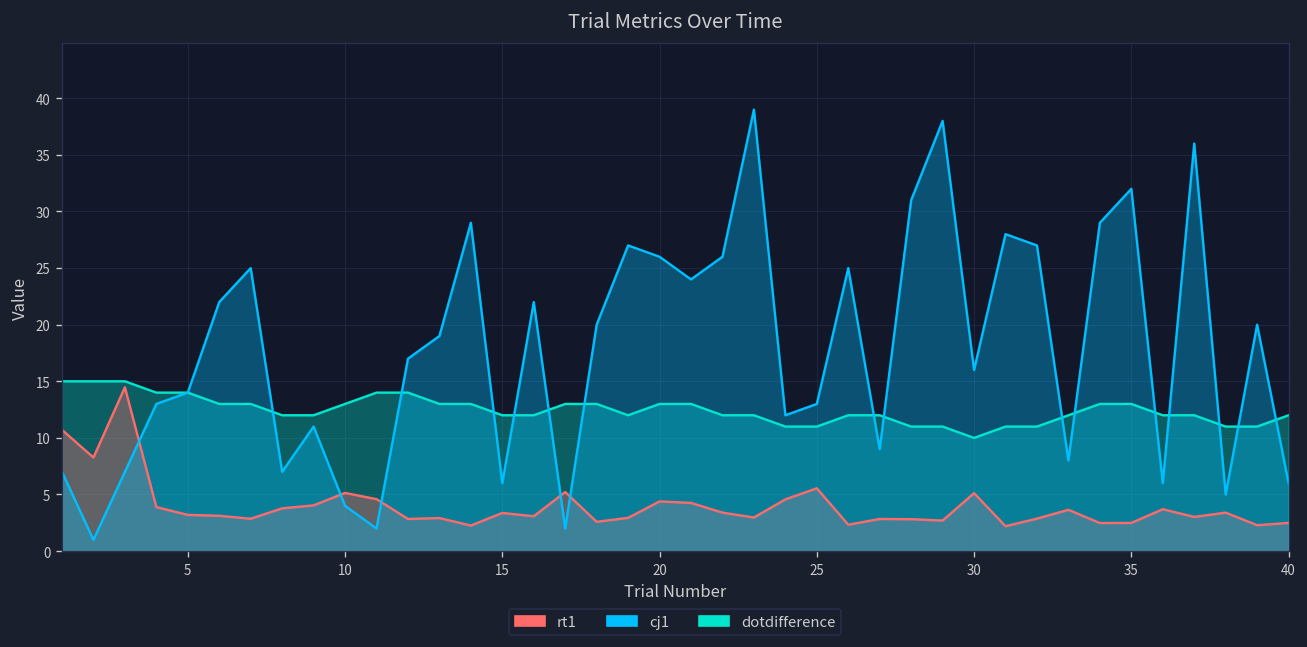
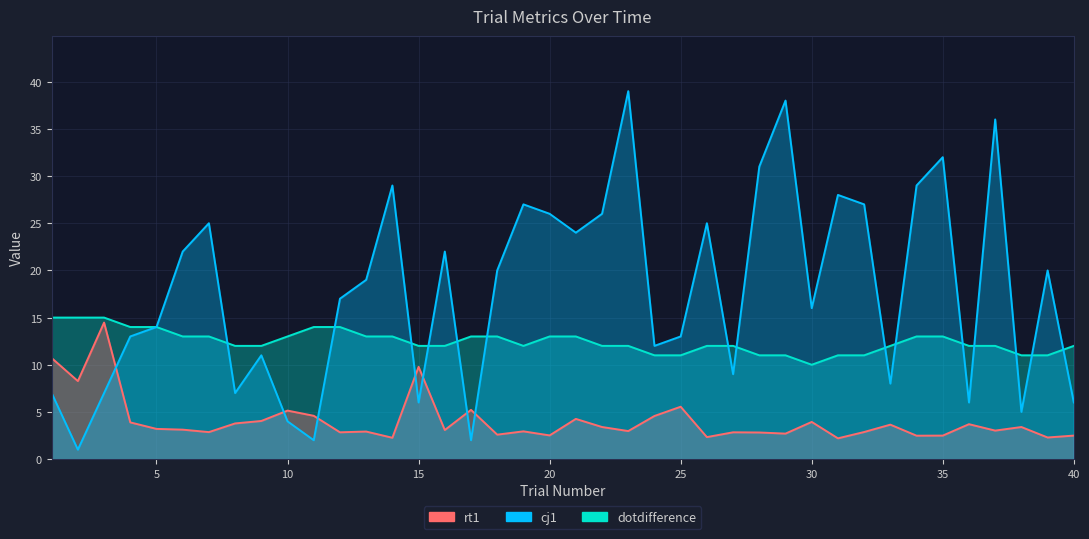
  {
    "rt1": {
      "5": 3,
      "10": 5,
-     "15": 3,
-     "20": 4,
+     "15": 10,
+     "20": 3,
      "25": 6,
-     "30": 5,
+     "30": 4,
      "35": 2,
      "40": 2
    }
  }
